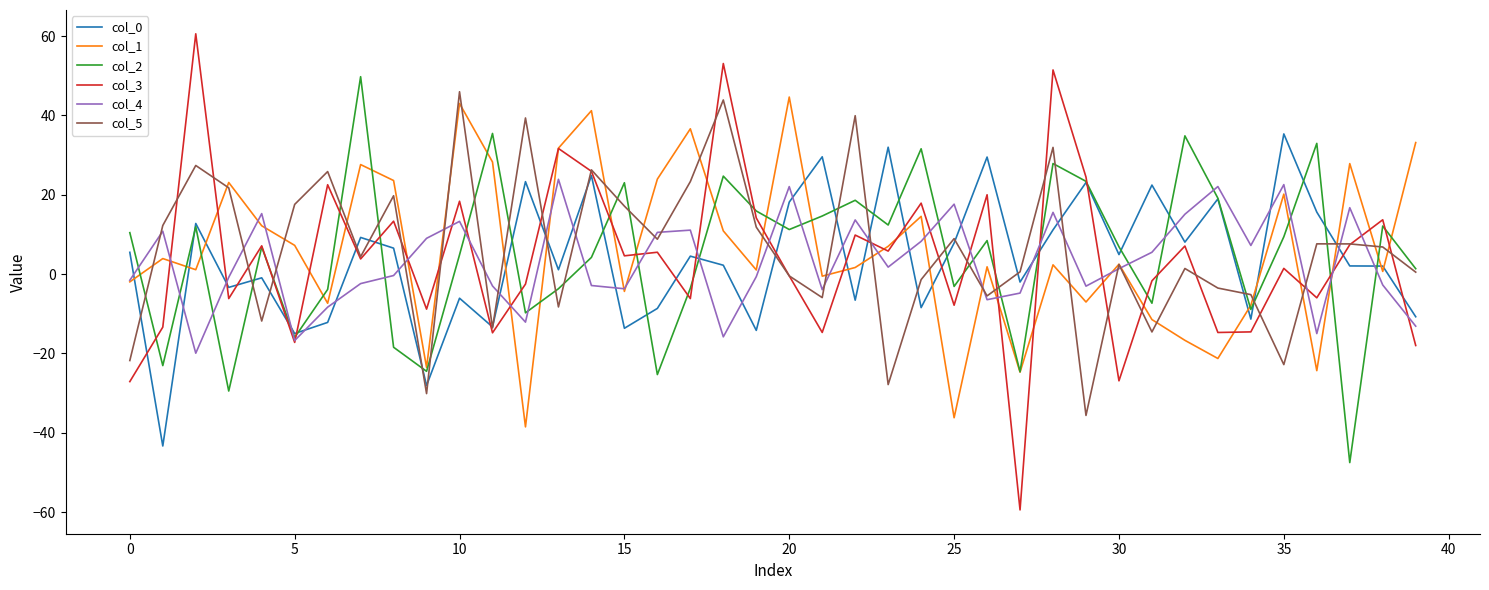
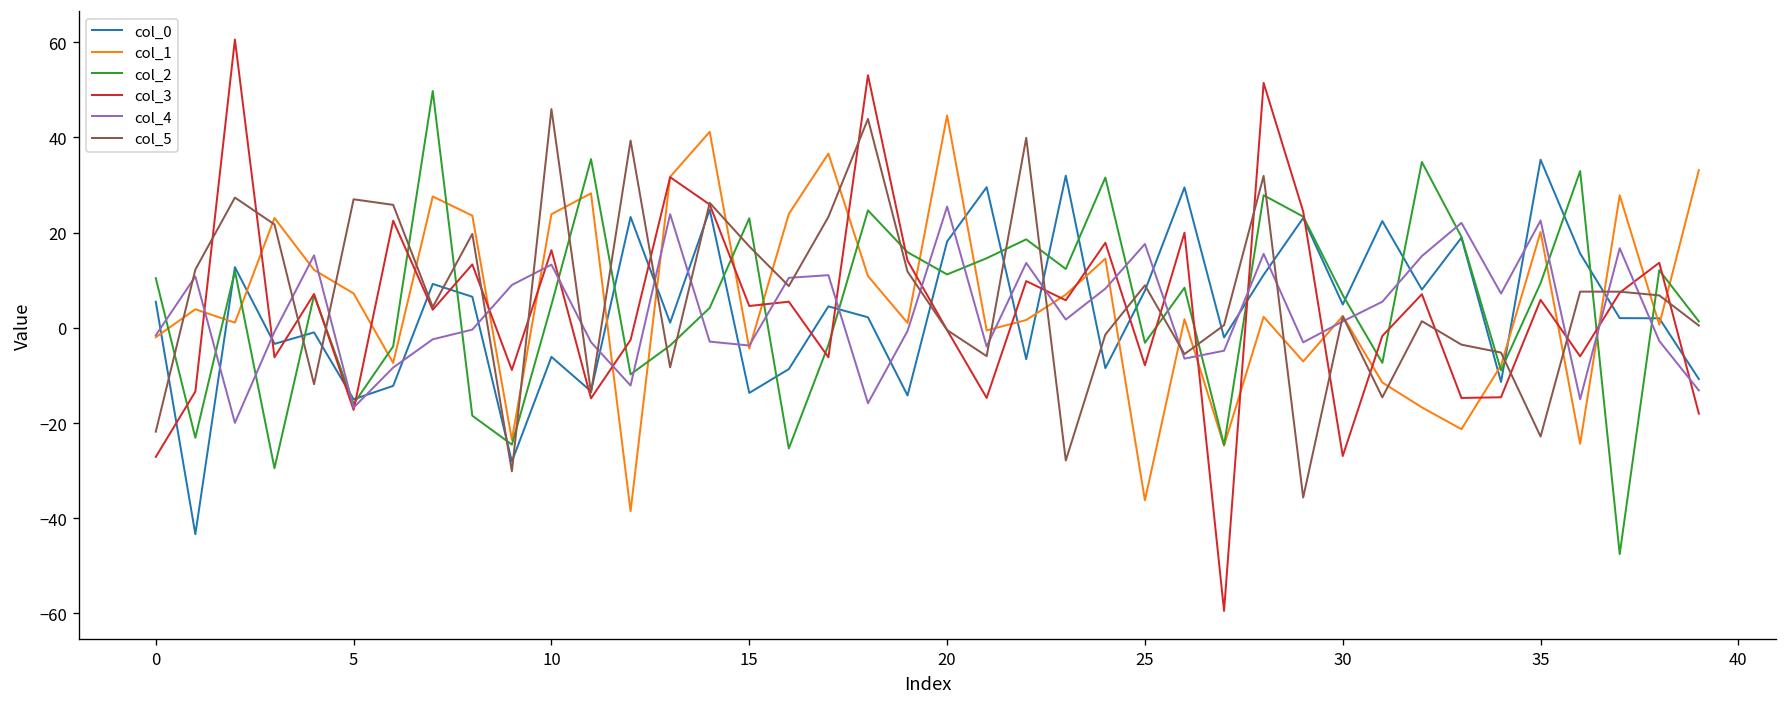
  {
    "col_0": {
      "0": 5,
      "5": -15,
      "10": -6,
      "15": -14,
      "20": 18,
      "25": 8,
      "30": 5,
      "35": 35
    },
    "col_1": {
      "5": 7,
-     "10": 43,
+     "10": 24,
      "15": -4,
      "20": 45,
      "25": -36,
      "35": 20
    },
    "col_2": {
      "0": 10,
      "5": -16,
      "10": 5,
      "15": 23,
      "20": 11,
      "25": -3,
      "30": 7,
      "35": 9
    },
    "col_3": {
      "0": -27,
-     "10": 18,
+     "10": 16,
      "15": 5,
      "25": -8,
      "30": -27,
-     "35": 1
+     "35": 6
    },
    "col_4": {
      "10": 13,
      "15": -4,
-     "20": 22,
+     "20": 25,
      "25": 18,
      "30": 1,
      "35": 23
    },
    "col_5": {
      "0": -22,
-     "5": 18,
+     "5": 27,
      "10": 46,
      "15": 17,
      "25": 9,
      "35": -23
    }
  }
